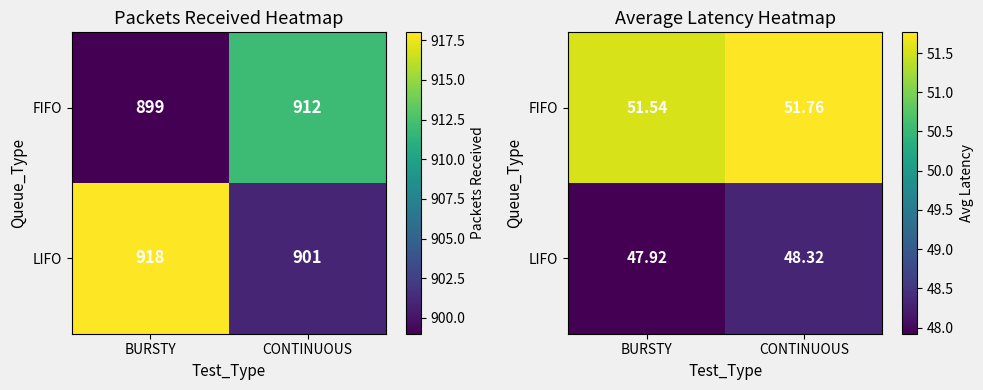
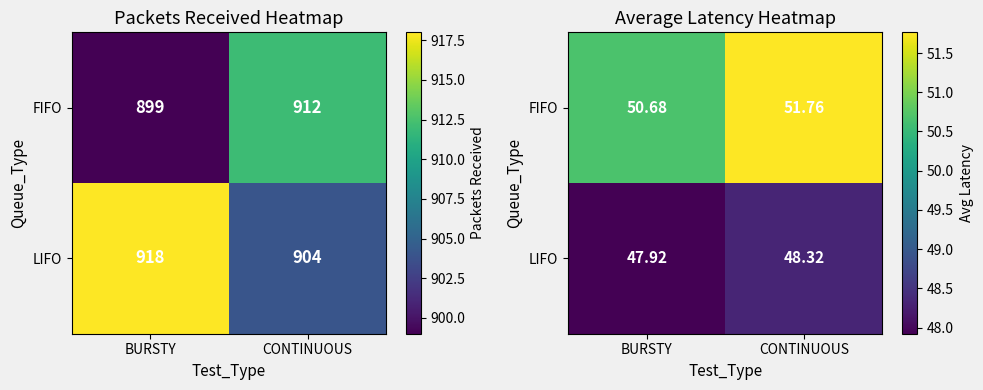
  {
    "Packets Received Heatmap": {
      "FIFO": {
        "BURSTY": 899,
        "CONTINUOUS": 912
      },
      "LIFO": {
        "BURSTY": 918,
-       "CONTINUOUS": 901
+       "CONTINUOUS": 904
      }
    },
    "Average Latency Heatmap": {
      "FIFO": {
-       "BURSTY": 51.54,
+       "BURSTY": 50.68,
        "CONTINUOUS": 51.76
      },
      "LIFO": {
        "BURSTY": 47.92,
        "CONTINUOUS": 48.32
      }
    }
  }
